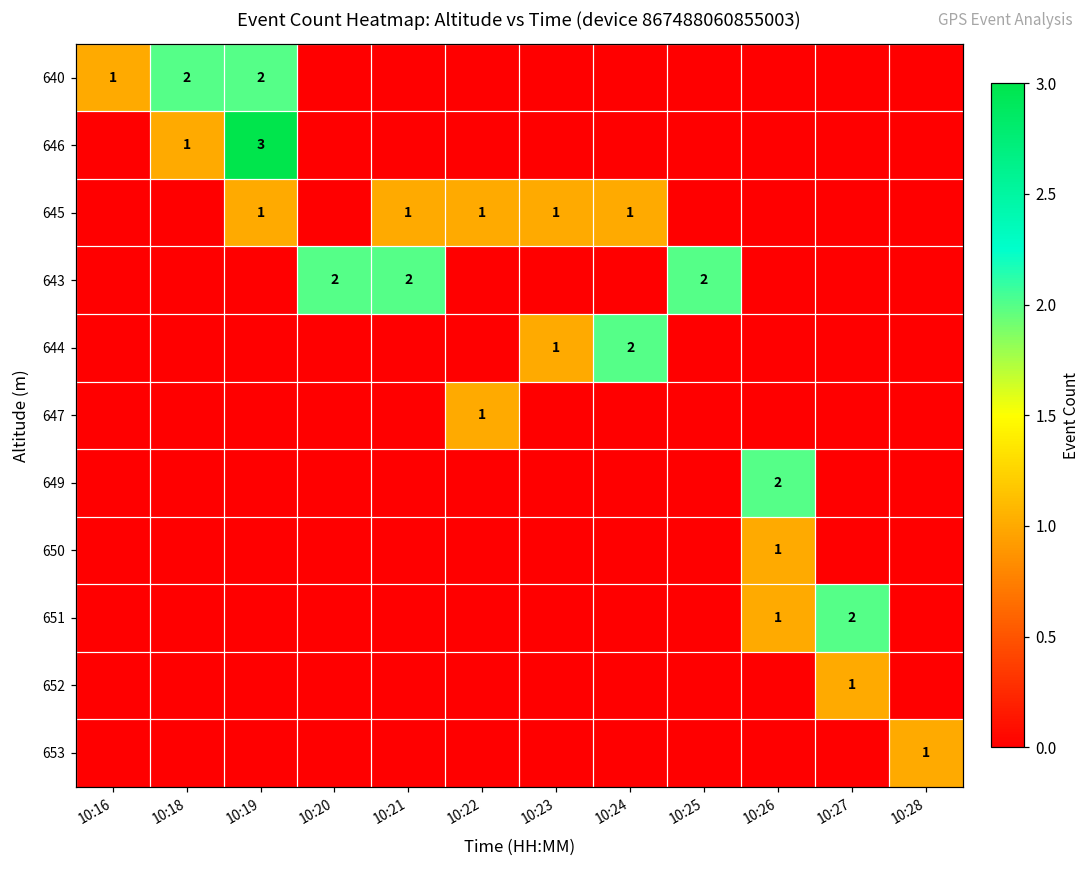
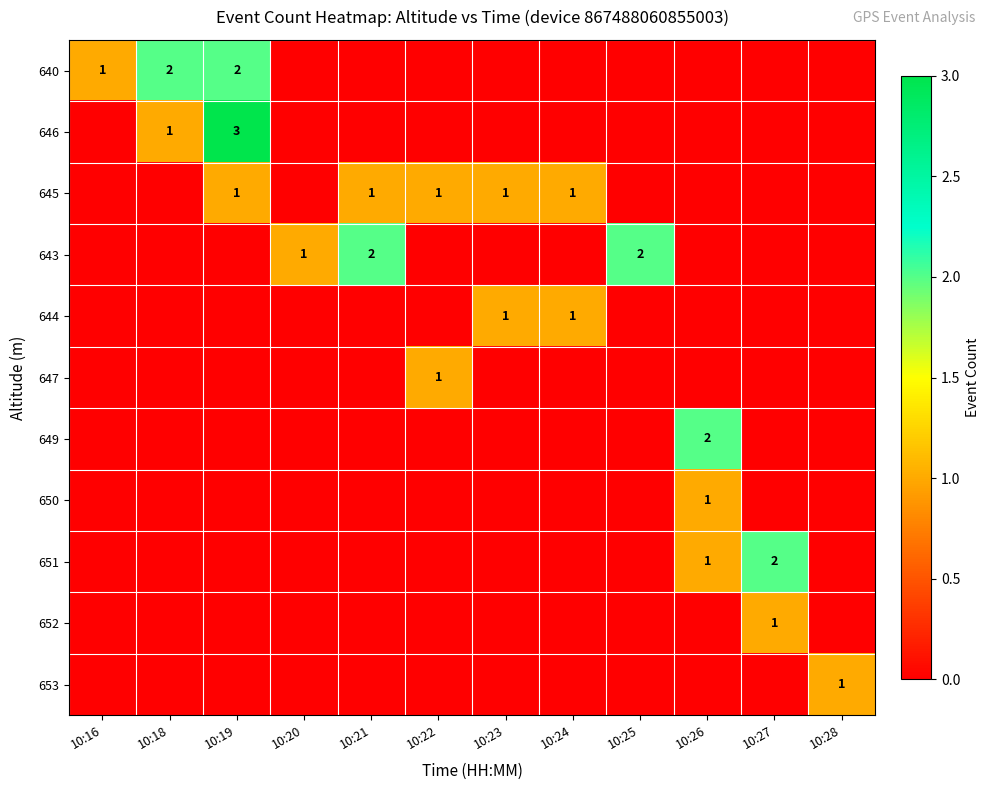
  {
    "640": {
      "10:16": 1,
      "10:18": 2,
      "10:19": 2
    },
    "646": {
      "10:18": 1,
      "10:19": 3
    },
    "645": {
      "10:19": 1,
      "10:21": 1,
      "10:22": 1,
      "10:23": 1,
      "10:24": 1
    },
    "643": {
-     "10:20": 2,
+     "10:20": 1,
      "10:21": 2,
      "10:25": 2
    },
    "644": {
      "10:23": 1,
-     "10:24": 2
+     "10:24": 1
    },
    "647": {
      "10:22": 1
    },
    "649": {
      "10:26": 2
    },
    "650": {
      "10:26": 1
    },
    "651": {
      "10:26": 1,
      "10:27": 2
    },
    "652": {
      "10:27": 1
    },
    "653": {
      "10:28": 1
    }
  }
